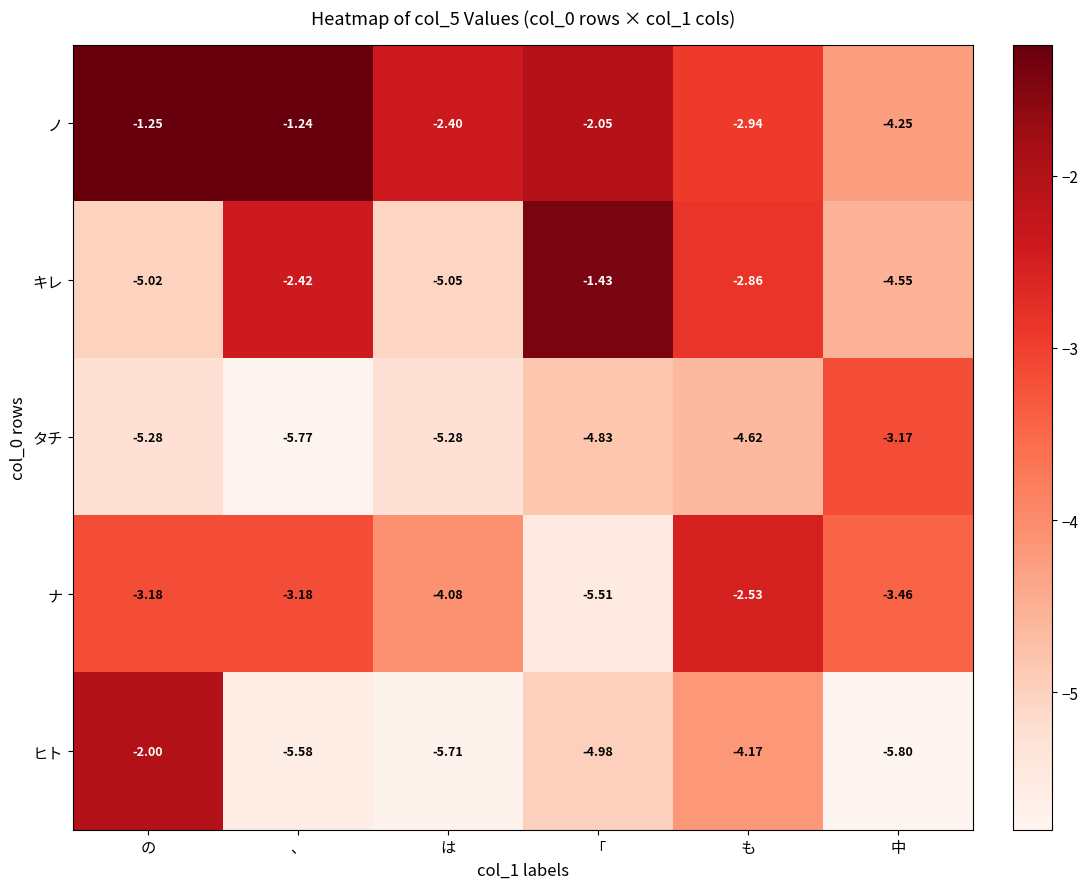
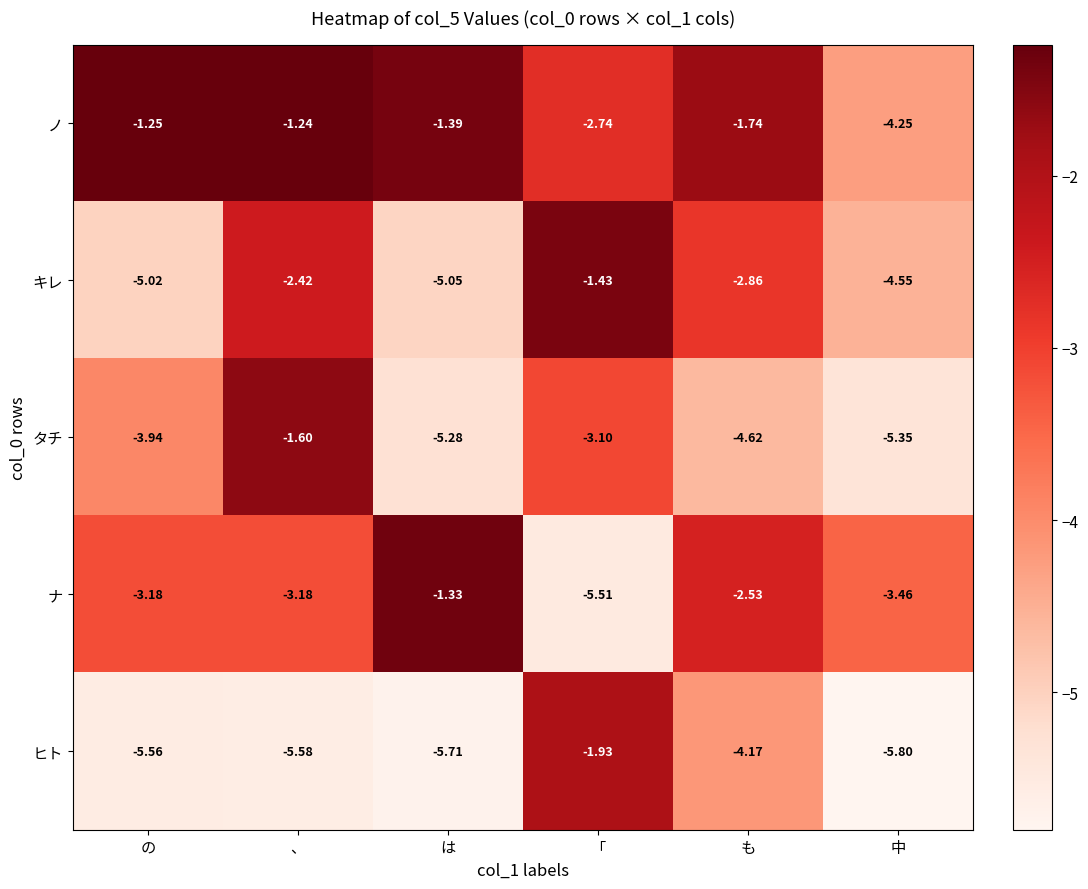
  {
    "ノ": {
      "の": -1.25,
      "、": -1.24,
-     "は": -2.40,
-     "「": -2.05,
-     "も": -2.94,
+     "は": -1.39,
+     "「": -2.74,
+     "も": -1.74,
      "中": -4.25
    },
    "キレ": {
      "の": -5.02,
      "、": -2.42,
      "は": -5.05,
      "「": -1.43,
      "も": -2.86,
      "中": -4.55
    },
    "タチ": {
-     "の": -5.28,
-     "、": -5.77,
+     "の": -3.94,
+     "、": -1.60,
      "は": -5.28,
-     "「": -4.83,
+     "「": -3.10,
      "も": -4.62,
-     "中": -3.17
+     "中": -5.35
    },
    "ナ": {
      "の": -3.18,
      "、": -3.18,
-     "は": -4.08,
+     "は": -1.33,
      "「": -5.51,
      "も": -2.53,
      "中": -3.46
    },
    "ヒト": {
-     "の": -2.00,
+     "の": -5.56,
      "、": -5.58,
      "は": -5.71,
-     "「": -4.98,
+     "「": -1.93,
      "も": -4.17,
      "中": -5.80
    }
  }
